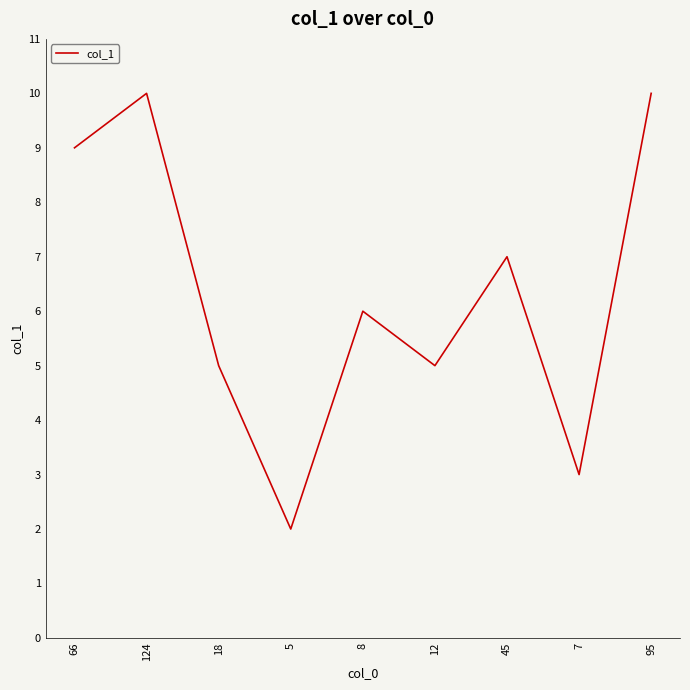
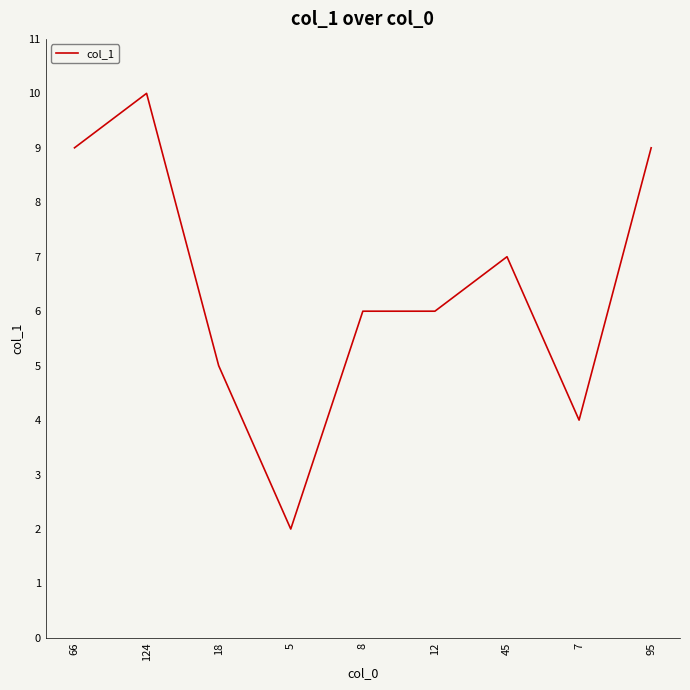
  {
    "66": 9,
    "124": 10,
    "18": 5,
    "5": 2,
    "8": 6,
-   "12": 5,
+   "12": 6,
    "45": 7,
-   "7": 3,
-   "95": 10
+   "7": 4,
+   "95": 9
  }
